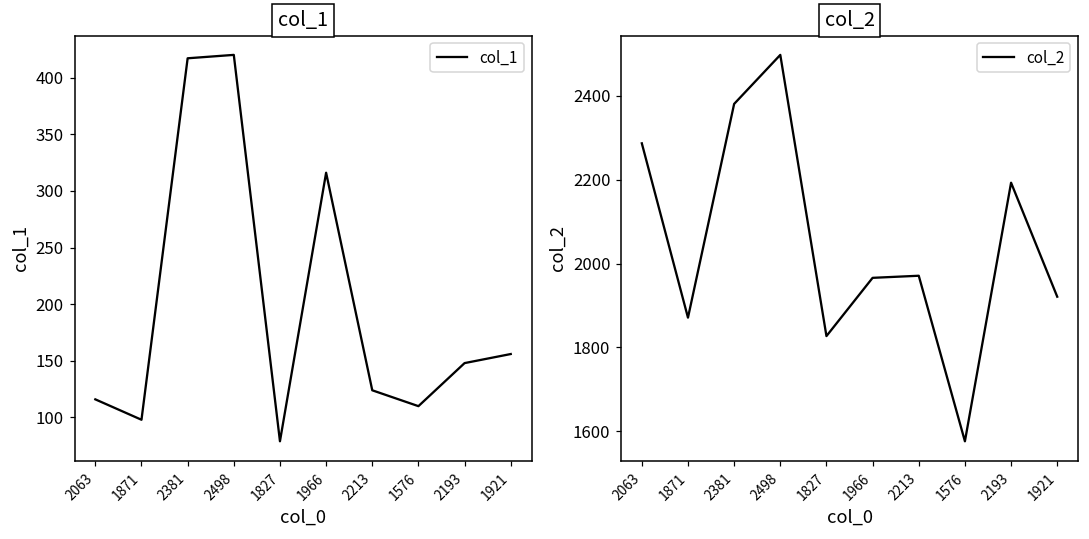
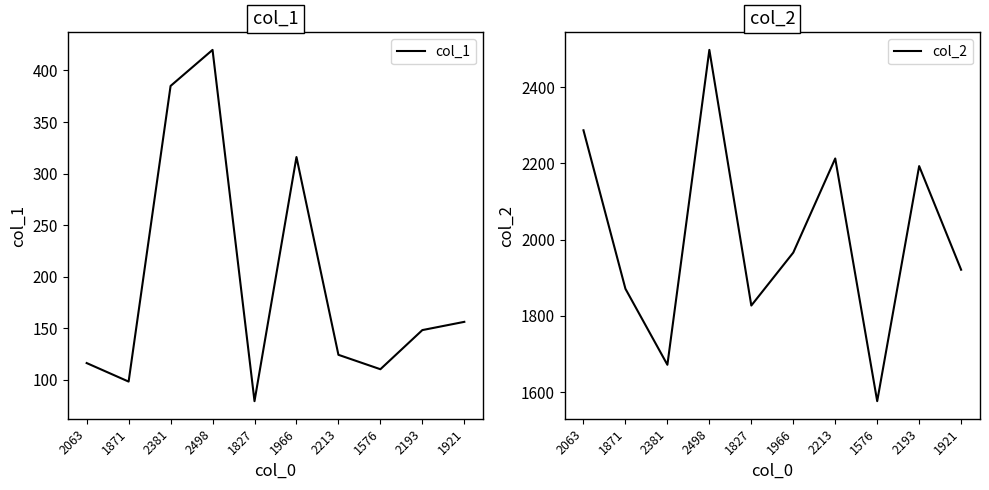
  {
    "col_1": {
      "2063": 116,
      "1871": 98,
-     "2381": 417,
+     "2381": 385,
      "2498": 420,
      "1827": 79,
      "1966": 316,
      "2213": 124,
      "1576": 110,
      "2193": 148,
      "1921": 156
    },
    "col_2": {
      "2063": 2290,
      "1871": 1870,
-     "2381": 2380,
+     "2381": 1670,
      "2498": 2500,
      "1827": 1830,
      "1966": 1970,
-     "2213": 1970,
+     "2213": 2210,
      "1576": 1580,
      "2193": 2190,
      "1921": 1920
    }
  }
